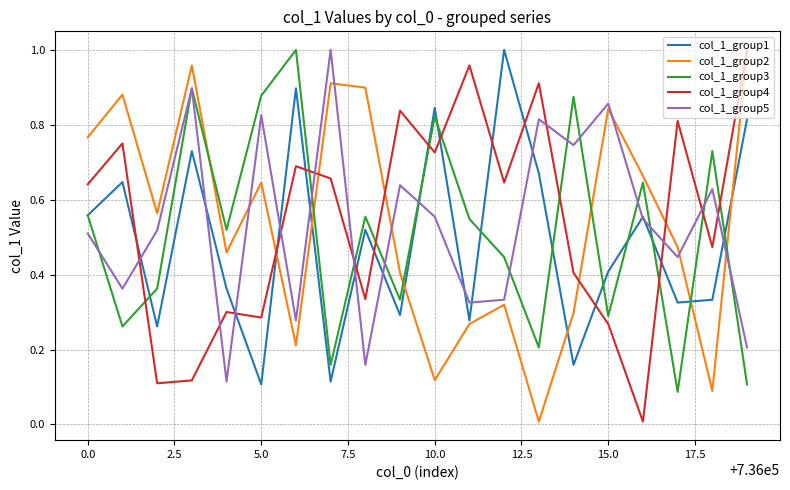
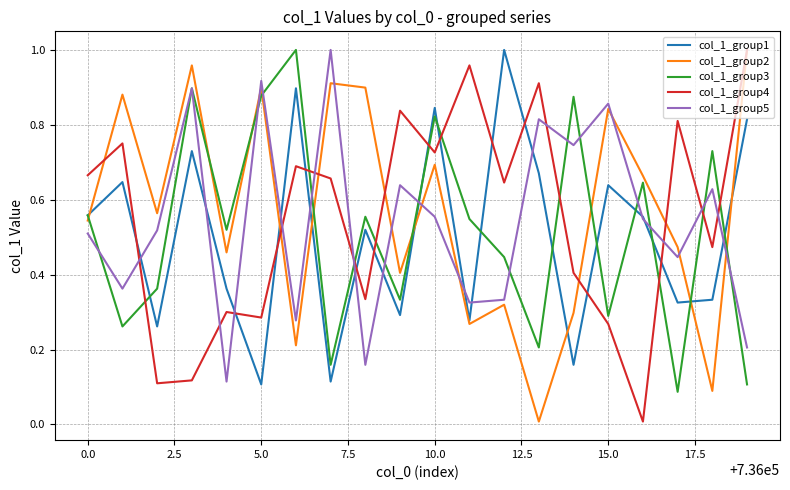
  {
    "col_1_group1": {
      "5.0": 0.11,
      "10.0": 0.85,
-     "15.0": 0.41
+     "15.0": 0.64
    },
    "col_1_group2": {
-     "0.0": 0.77,
-     "5.0": 0.65,
-     "10.0": 0.12,
+     "0.0": 0.54,
+     "5.0": 0.90,
+     "10.0": 0.69,
      "15.0": 0.84
    },
    "col_1_group3": {
      "5.0": 0.88,
      "10.0": 0.82,
      "15.0": 0.29
    },
    "col_1_group4": {
-     "0.0": 0.64,
+     "0.0": 0.67,
      "5.0": 0.29,
      "10.0": 0.73,
      "15.0": 0.27
    },
    "col_1_group5": {
      "0.0": 0.51,
-     "5.0": 0.83,
+     "5.0": 0.92,
      "10.0": 0.55,
      "15.0": 0.86
    }
  }
